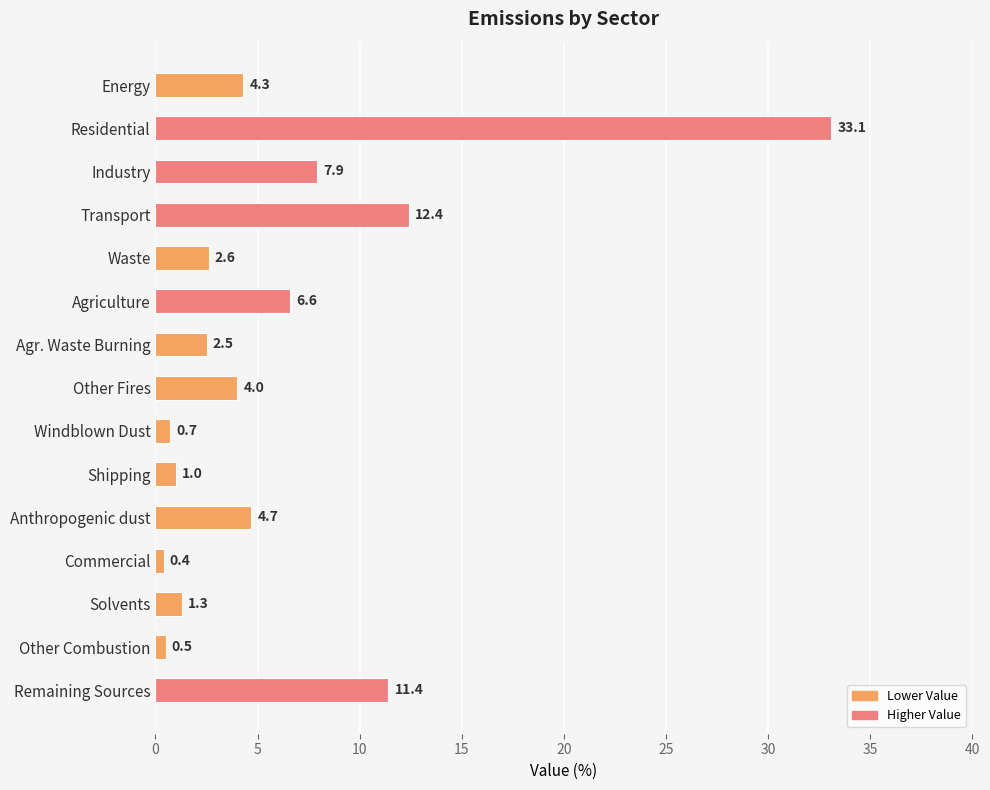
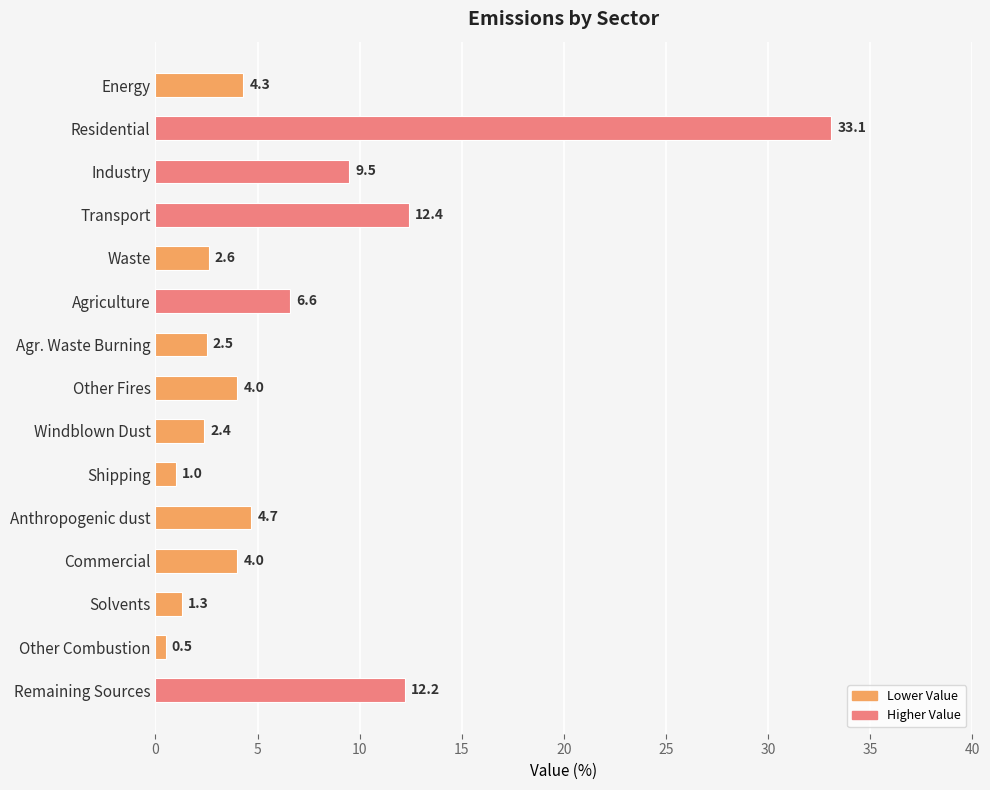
  {
    "Energy": 4.3,
    "Residential": 33.1,
-   "Industry": 7.9,
+   "Industry": 9.5,
    "Transport": 12.4,
    "Waste": 2.6,
    "Agriculture": 6.6,
    "Agr. Waste Burning": 2.5,
    "Other Fires": 4.0,
-   "Windblown Dust": 0.7,
+   "Windblown Dust": 2.4,
    "Shipping": 1.0,
    "Anthropogenic dust": 4.7,
-   "Commercial": 0.4,
+   "Commercial": 4.0,
    "Solvents": 1.3,
    "Other Combustion": 0.5,
-   "Remaining Sources": 11.4
+   "Remaining Sources": 12.2
  }
